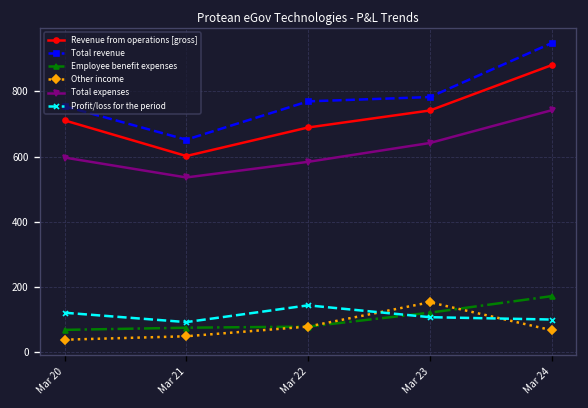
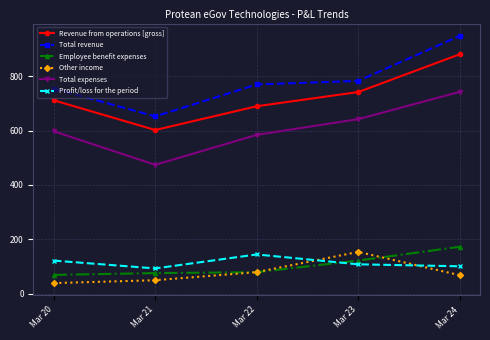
  {
    "Revenue from operations [gross]": {
      "Mar 20": 710,
      "Mar 21": 600,
      "Mar 22": 690,
      "Mar 23": 740,
      "Mar 24": 880
    },
    "Total revenue": {
      "Mar 21": 650,
      "Mar 22": 770,
      "Mar 23": 780,
      "Mar 24": 950
    },
    "Employee benefit expenses": {
      "Mar 20": 70,
      "Mar 21": 80,
      "Mar 23": 120,
      "Mar 24": 170
    },
    "Other income": {
      "Mar 20": 40,
      "Mar 21": 50,
      "Mar 23": 150,
      "Mar 24": 70
    },
    "Total expenses": {
      "Mar 20": 600,
-     "Mar 21": 540,
+     "Mar 21": 470,
      "Mar 22": 580,
      "Mar 23": 640,
      "Mar 24": 740
    },
    "Profit/loss for the period": {
      "Mar 20": 120,
      "Mar 21": 90,
      "Mar 22": 140,
      "Mar 23": 110,
      "Mar 24": 100
    }
  }
